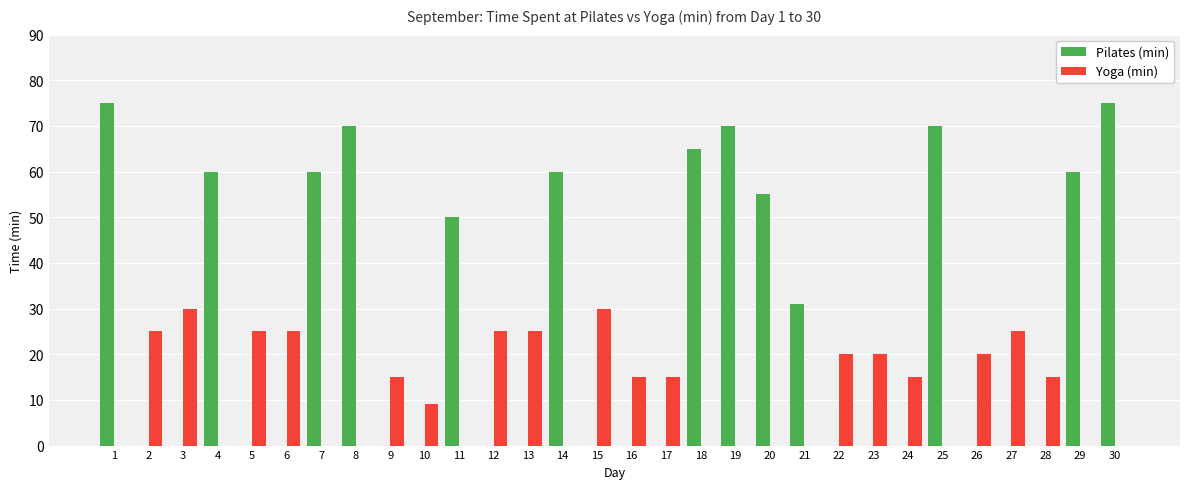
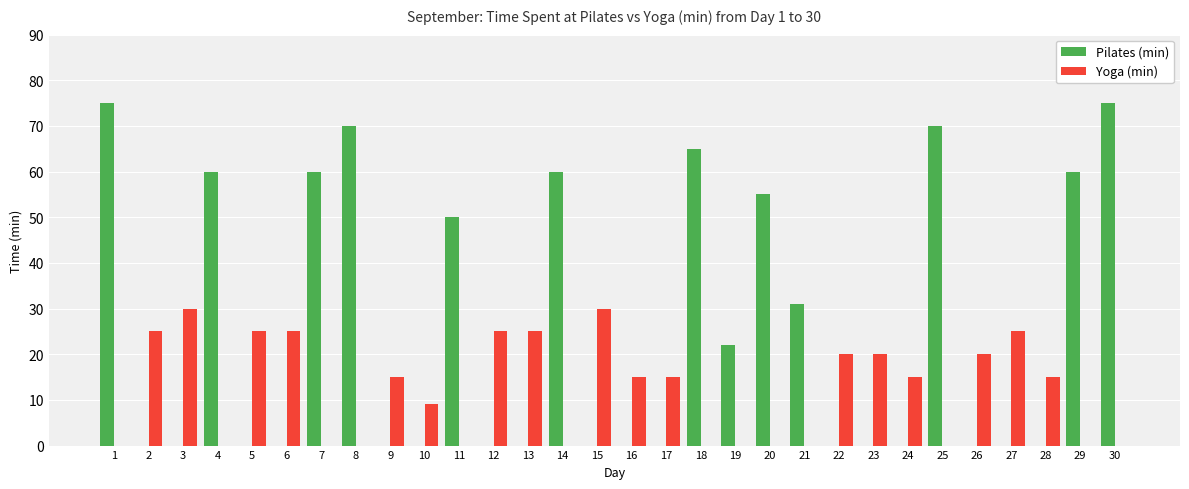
  {
    "Pilates (min)": {
      "1": 75,
      "2": 0,
      "3": 0,
      "4": 60,
      "5": 0,
      "6": 0,
      "7": 60,
      "8": 70,
      "9": 0,
      "10": 0,
      "11": 50,
      "12": 0,
      "13": 0,
      "14": 60,
      "15": 0,
      "16": 0,
      "17": 0,
      "18": 65,
-     "19": 70,
+     "19": 22,
      "20": 55,
      "21": 31,
      "22": 0,
      "23": 0,
      "24": 0,
      "25": 70,
      "26": 0,
      "27": 0,
      "28": 0,
      "29": 60,
      "30": 75
    },
    "Yoga (min)": {
      "1": 0,
      "2": 25,
      "3": 30,
      "4": 0,
      "5": 25,
      "6": 25,
      "7": 0,
      "8": 0,
      "9": 15,
      "10": 9,
      "11": 0,
      "12": 25,
      "13": 25,
      "14": 0,
      "15": 30,
      "16": 15,
      "17": 15,
      "18": 0,
      "19": 0,
      "20": 0,
      "21": 0,
      "22": 20,
      "23": 20,
      "24": 15,
      "25": 0,
      "26": 20,
      "27": 25,
      "28": 15,
      "29": 0,
      "30": 0
    }
  }
